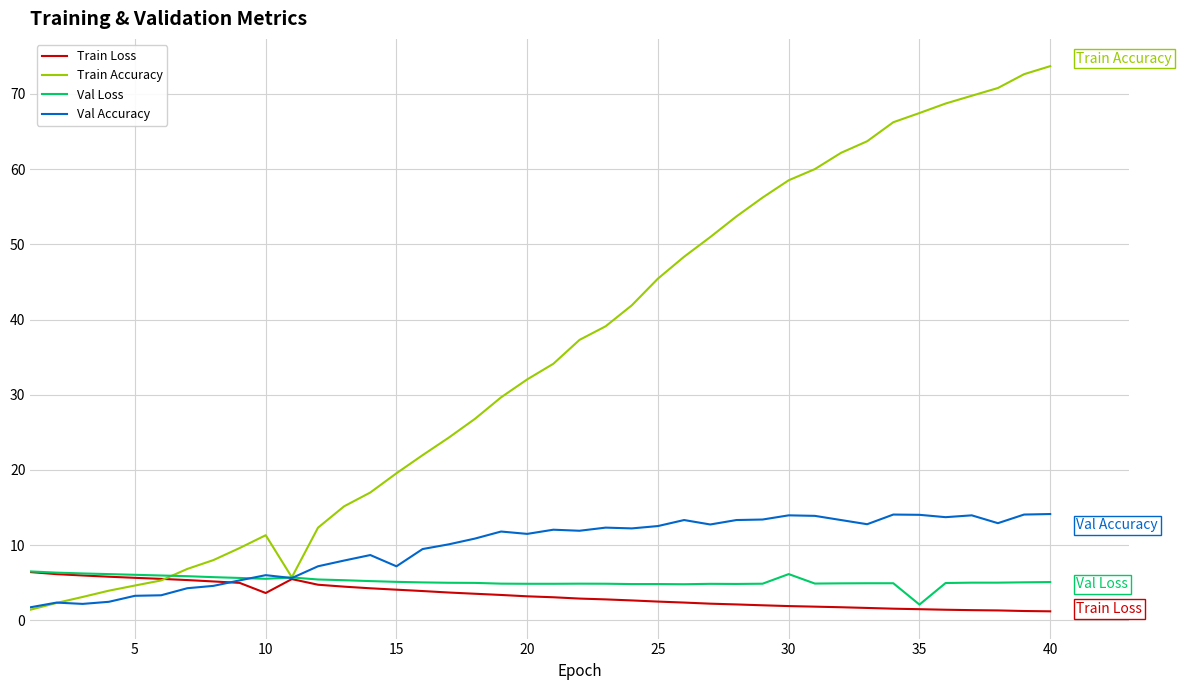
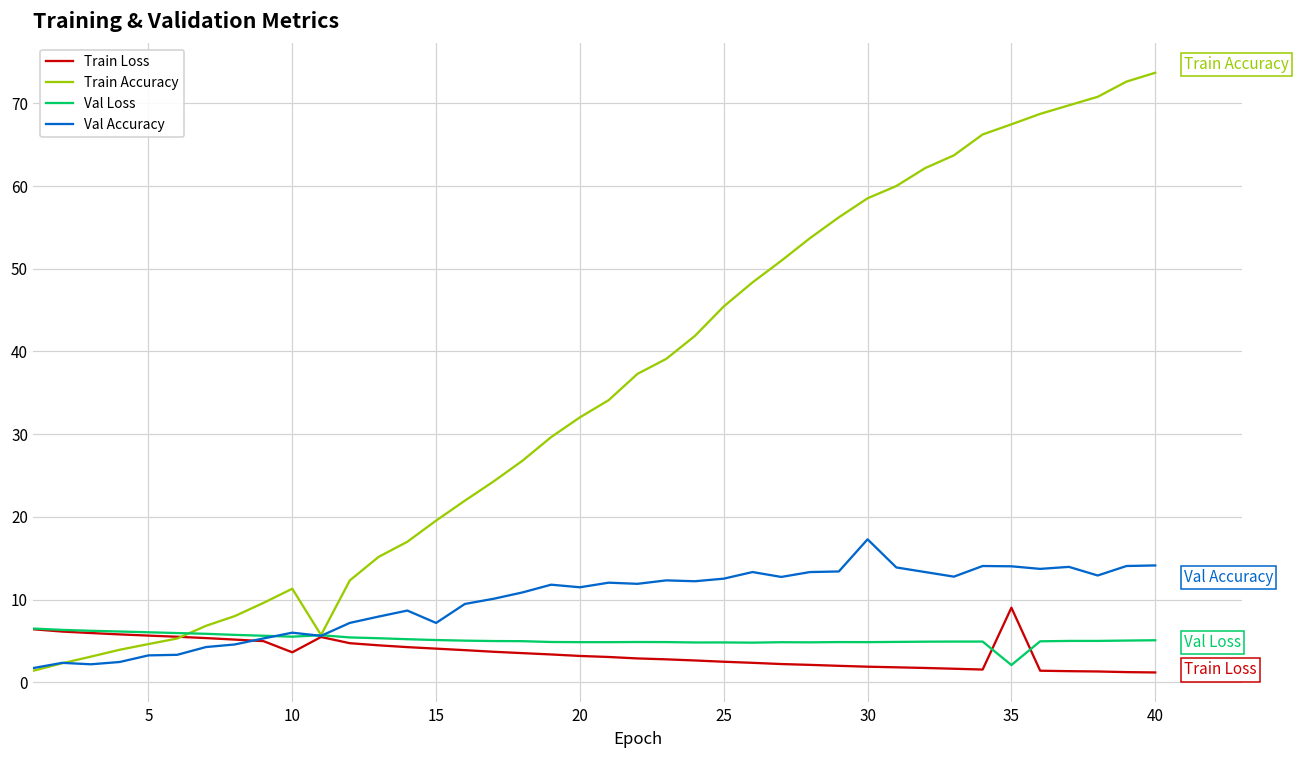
  {
    "Train Loss": {
      "5": 6,
      "10": 4,
      "15": 4,
      "20": 3,
      "25": 2,
      "30": 2,
-     "35": 1,
+     "35": 9,
      "40": 1
    },
    "Train Accuracy": {
      "5": 5,
      "10": 11,
      "15": 20,
      "20": 32,
      "25": 45,
      "30": 59,
      "35": 67,
      "40": 74
    },
    "Val Loss": {
      "5": 6,
      "10": 6,
      "15": 5,
      "20": 5,
      "25": 5,
-     "30": 6,
+     "30": 5,
      "35": 2,
      "40": 5
    },
    "Val Accuracy": {
      "5": 3,
      "10": 6,
      "15": 7,
      "20": 11,
      "25": 13,
-     "30": 14,
+     "30": 17,
      "35": 14,
      "40": 14
    }
  }
